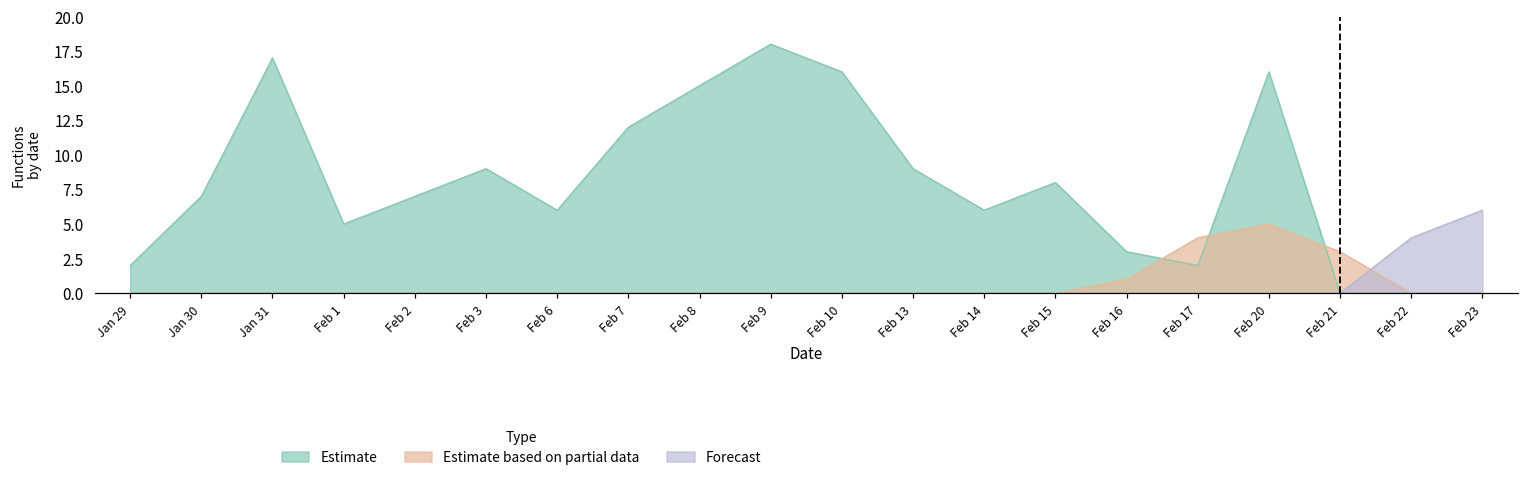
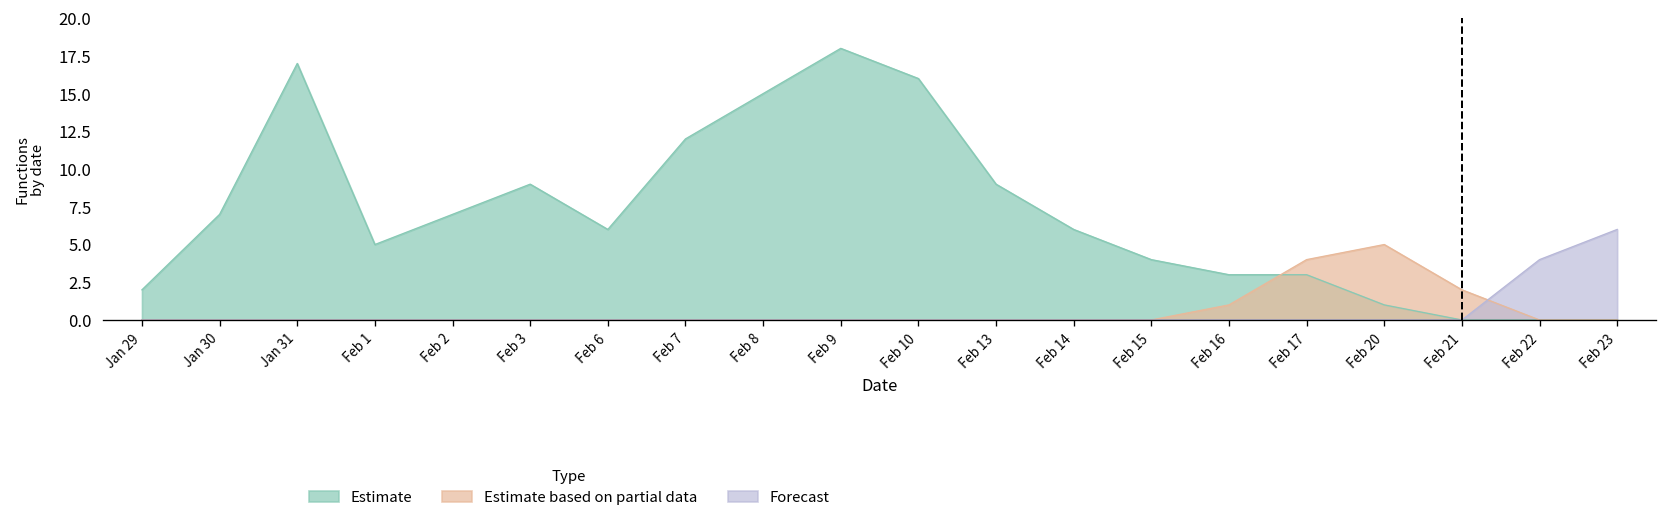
  {
    "Estimate": {
      "Jan 29": 2,
      "Jan 30": 7,
      "Jan 31": 17,
      "Feb 1": 5,
      "Feb 2": 7,
      "Feb 3": 9,
      "Feb 6": 6,
      "Feb 7": 12,
      "Feb 8": 15,
      "Feb 9": 18,
      "Feb 10": 16,
      "Feb 13": 9,
      "Feb 14": 6,
-     "Feb 15": 8,
+     "Feb 15": 4,
      "Feb 16": 3,
-     "Feb 17": 2,
-     "Feb 20": 16
+     "Feb 17": 3,
+     "Feb 20": 1
    },
    "Estimate based on partial data": {
      "Feb 16": 1,
      "Feb 17": 4,
      "Feb 20": 5,
-     "Feb 21": 3
+     "Feb 21": 2
    },
    "Forecast": {
      "Feb 16": 0,
      "Feb 17": 0,
      "Feb 20": 0,
      "Feb 22": 4,
      "Feb 23": 6
    }
  }
